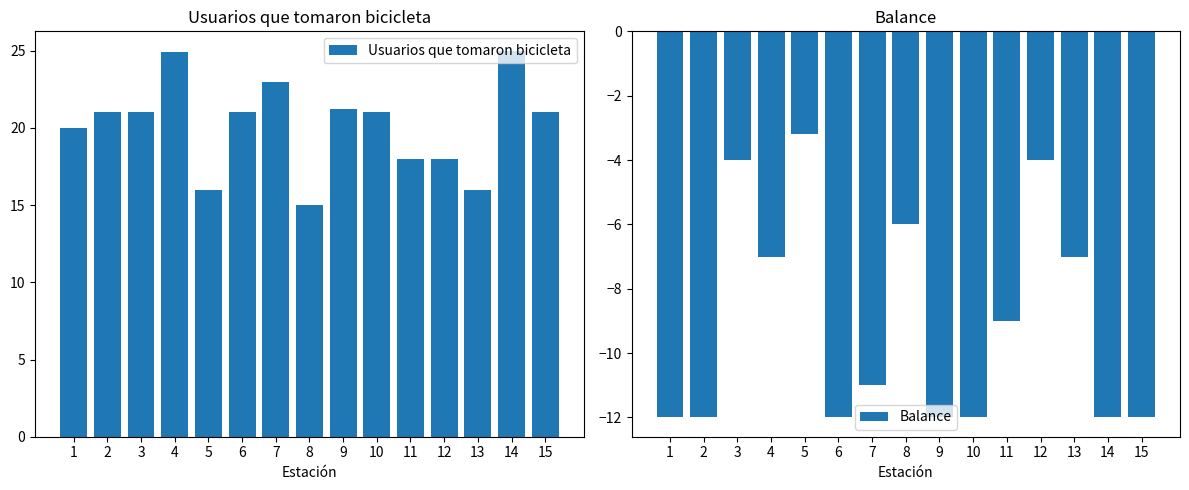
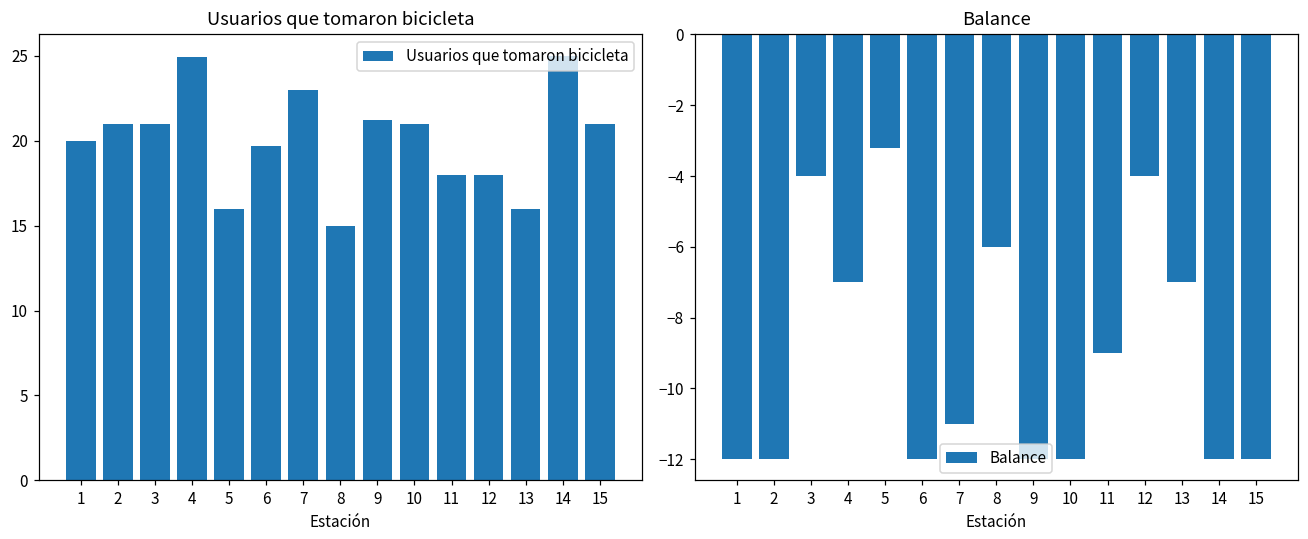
  {
    "Usuarios que tomaron bicicleta": {
      "1": 20.0,
      "2": 21.0,
      "3": 21.0,
      "4": 24.9,
      "5": 16.0,
-     "6": 21.0,
+     "6": 19.7,
      "7": 23.0,
      "8": 15.0,
      "9": 21.2,
      "10": 21.0,
      "11": 18.0,
      "12": 18.0,
      "13": 16.0,
      "15": 21.0
    },
    "Balance": {
      "1": -12.0,
      "2": -12.0,
      "3": -4.0,
      "4": -7.0,
      "5": -3.2,
      "6": -12.0,
      "7": -11.0,
      "8": -6.0,
      "10": -12.0,
      "11": -9.0,
      "12": -4.0,
      "13": -7.0,
      "14": -12.0,
      "15": -12.0
    }
  }
